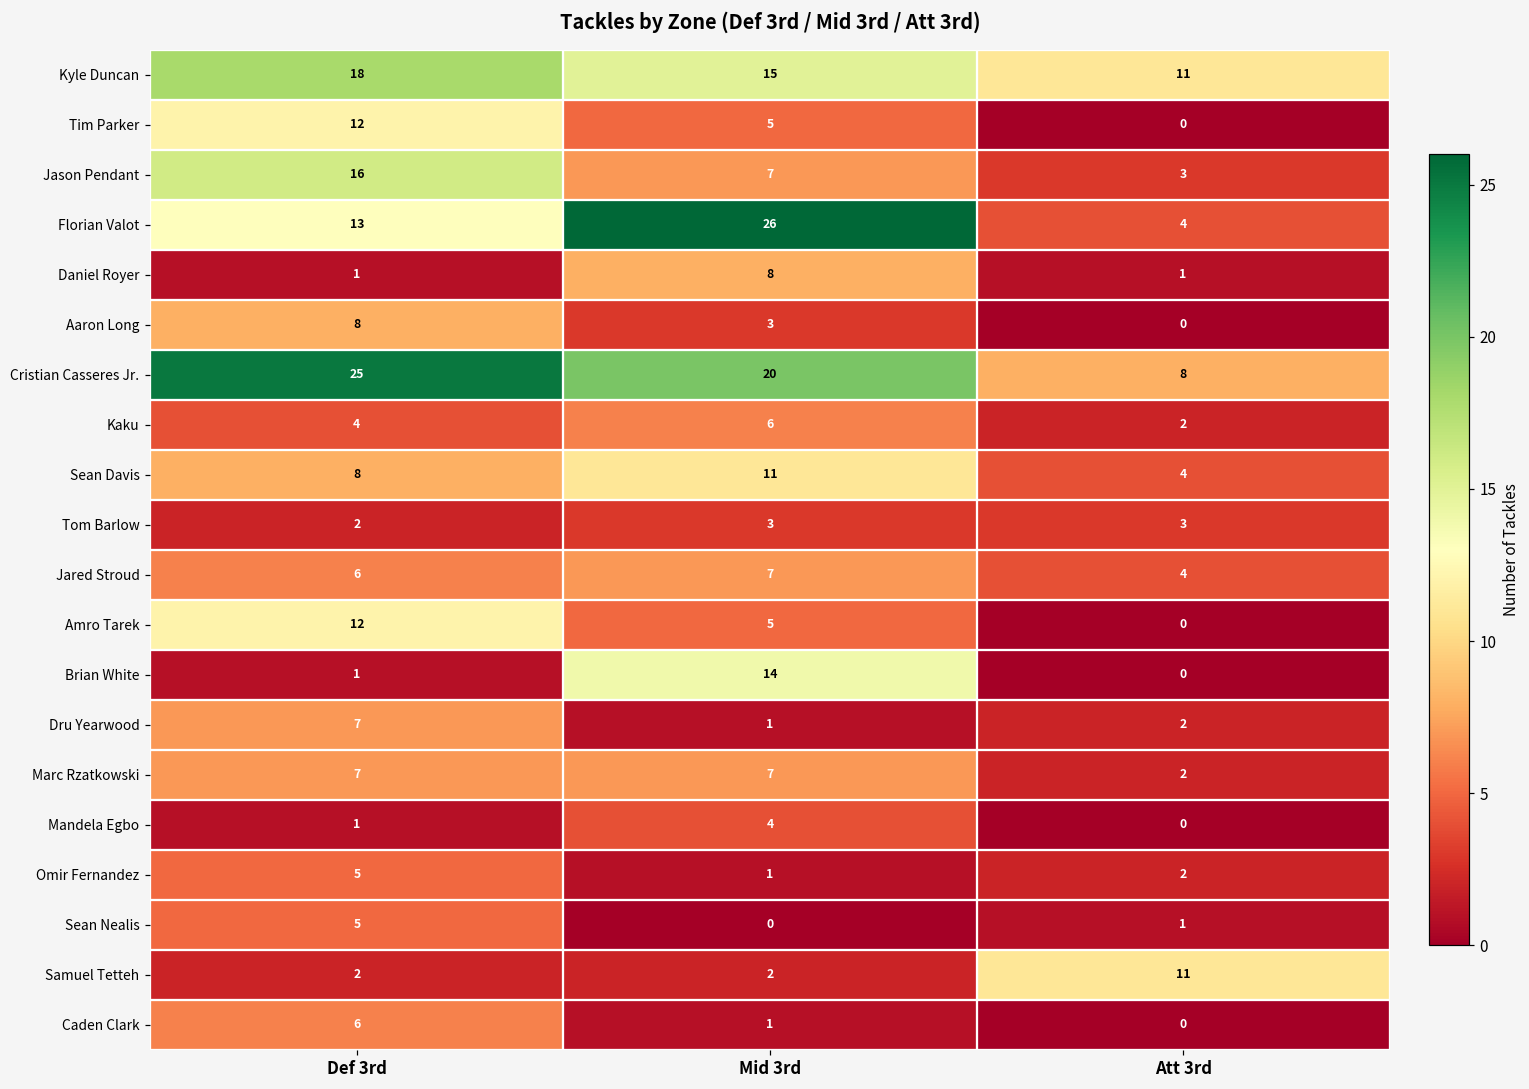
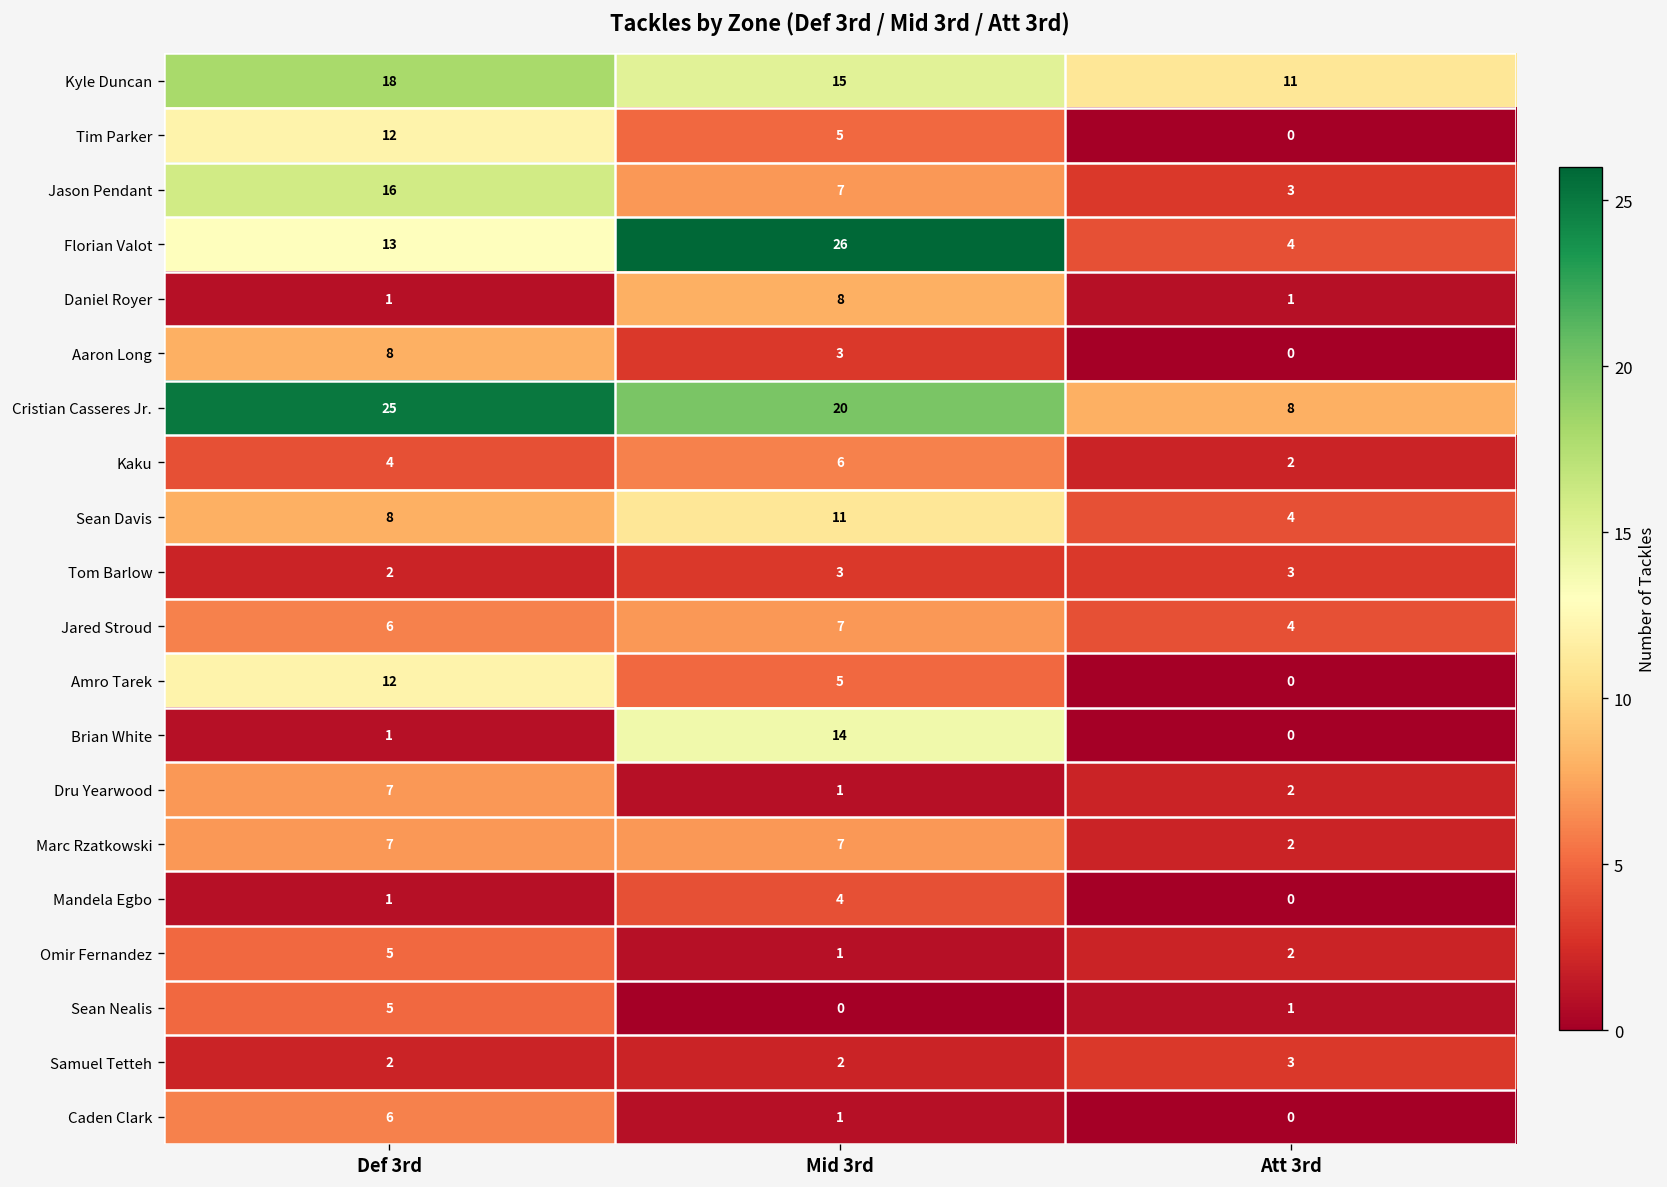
  {
    "Kyle Duncan": {
      "Def 3rd": 18,
      "Mid 3rd": 15,
      "Att 3rd": 11
    },
    "Tim Parker": {
      "Def 3rd": 12,
      "Mid 3rd": 5,
      "Att 3rd": 0
    },
    "Jason Pendant": {
      "Def 3rd": 16,
      "Mid 3rd": 7,
      "Att 3rd": 3
    },
    "Florian Valot": {
      "Def 3rd": 13,
      "Mid 3rd": 26,
      "Att 3rd": 4
    },
    "Daniel Royer": {
      "Def 3rd": 1,
      "Mid 3rd": 8,
      "Att 3rd": 1
    },
    "Aaron Long": {
      "Def 3rd": 8,
      "Mid 3rd": 3,
      "Att 3rd": 0
    },
    "Cristian Casseres Jr.": {
      "Def 3rd": 25,
      "Mid 3rd": 20,
      "Att 3rd": 8
    },
    "Kaku": {
      "Def 3rd": 4,
      "Mid 3rd": 6,
      "Att 3rd": 2
    },
    "Sean Davis": {
      "Def 3rd": 8,
      "Mid 3rd": 11,
      "Att 3rd": 4
    },
    "Tom Barlow": {
      "Def 3rd": 2,
      "Mid 3rd": 3,
      "Att 3rd": 3
    },
    "Jared Stroud": {
      "Def 3rd": 6,
      "Mid 3rd": 7,
      "Att 3rd": 4
    },
    "Amro Tarek": {
      "Def 3rd": 12,
      "Mid 3rd": 5,
      "Att 3rd": 0
    },
    "Brian White": {
      "Def 3rd": 1,
      "Mid 3rd": 14,
      "Att 3rd": 0
    },
    "Dru Yearwood": {
      "Def 3rd": 7,
      "Mid 3rd": 1,
      "Att 3rd": 2
    },
    "Marc Rzatkowski": {
      "Def 3rd": 7,
      "Mid 3rd": 7,
      "Att 3rd": 2
    },
    "Mandela Egbo": {
      "Def 3rd": 1,
      "Mid 3rd": 4,
      "Att 3rd": 0
    },
    "Omir Fernandez": {
      "Def 3rd": 5,
      "Mid 3rd": 1,
      "Att 3rd": 2
    },
    "Sean Nealis": {
      "Def 3rd": 5,
      "Mid 3rd": 0,
      "Att 3rd": 1
    },
    "Samuel Tetteh": {
      "Def 3rd": 2,
      "Mid 3rd": 2,
-     "Att 3rd": 11
+     "Att 3rd": 3
    },
    "Caden Clark": {
      "Def 3rd": 6,
      "Mid 3rd": 1,
      "Att 3rd": 0
    }
  }
